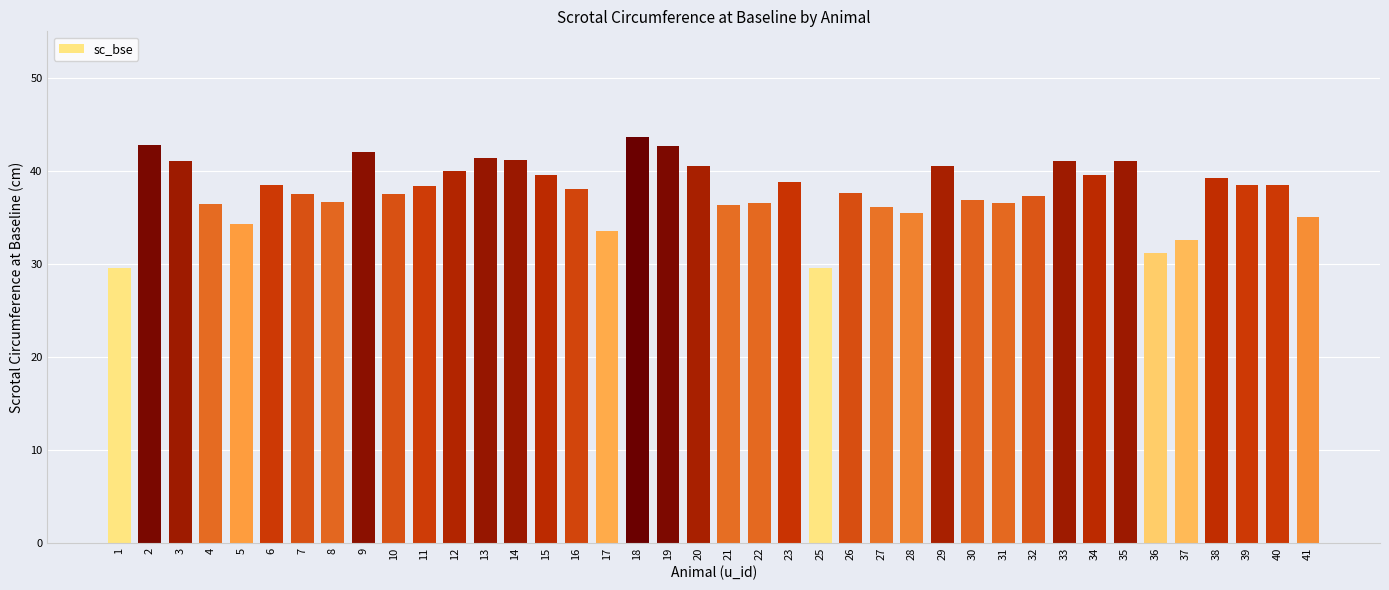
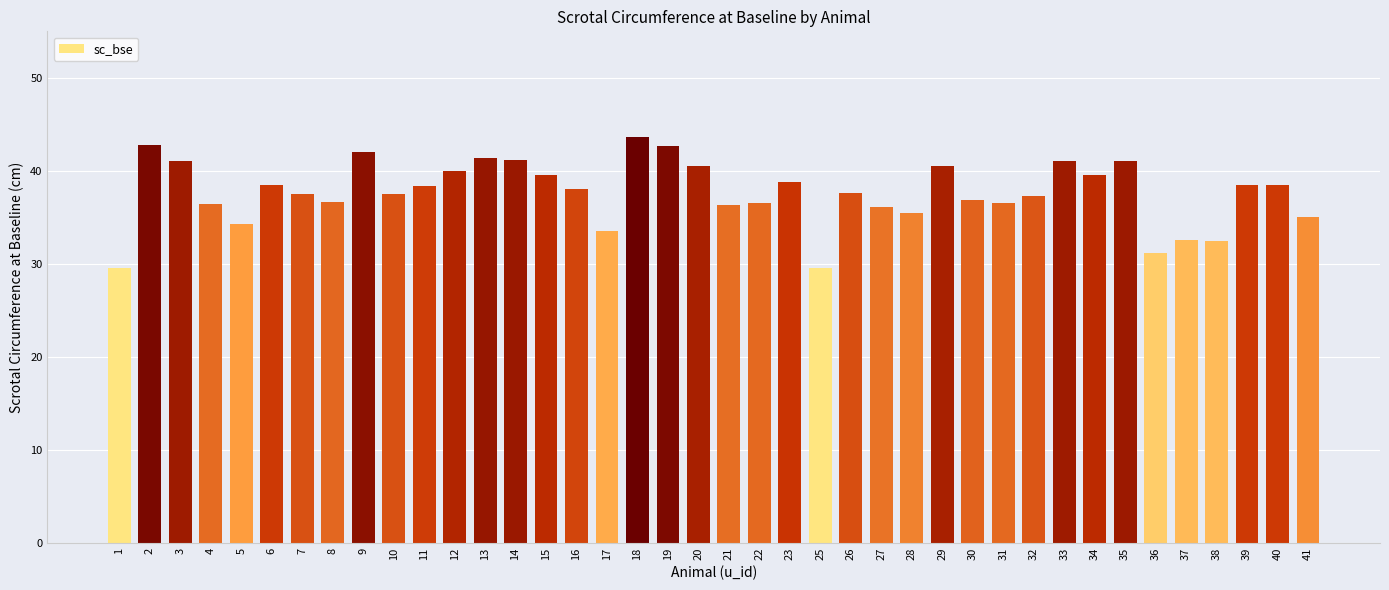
  {
    "1": 30,
    "2": 43,
    "3": 41,
    "4": 36,
    "5": 34,
    "6": 39,
    "7": 38,
    "8": 37,
    "9": 42,
    "10": 38,
    "11": 38,
    "12": 40,
    "13": 41,
    "14": 41,
    "15": 40,
    "16": 38,
    "17": 34,
    "18": 44,
    "19": 43,
    "20": 41,
    "21": 36,
    "22": 37,
    "23": 39,
    "25": 30,
    "26": 38,
    "27": 36,
    "28": 36,
    "29": 41,
    "30": 37,
    "31": 37,
    "32": 37,
    "33": 41,
    "34": 40,
    "35": 41,
    "36": 31,
    "37": 33,
-   "38": 39,
+   "38": 32,
    "39": 39,
    "40": 39,
    "41": 35
  }
